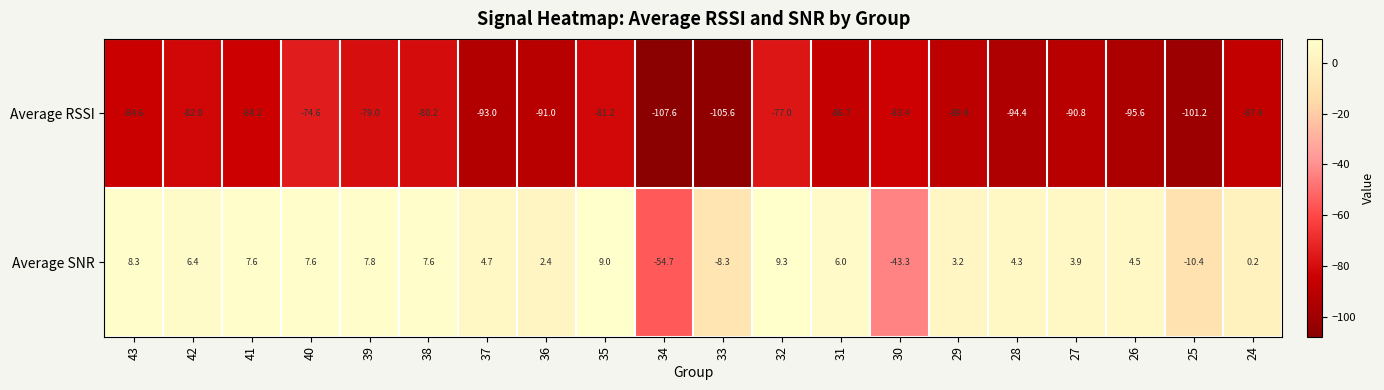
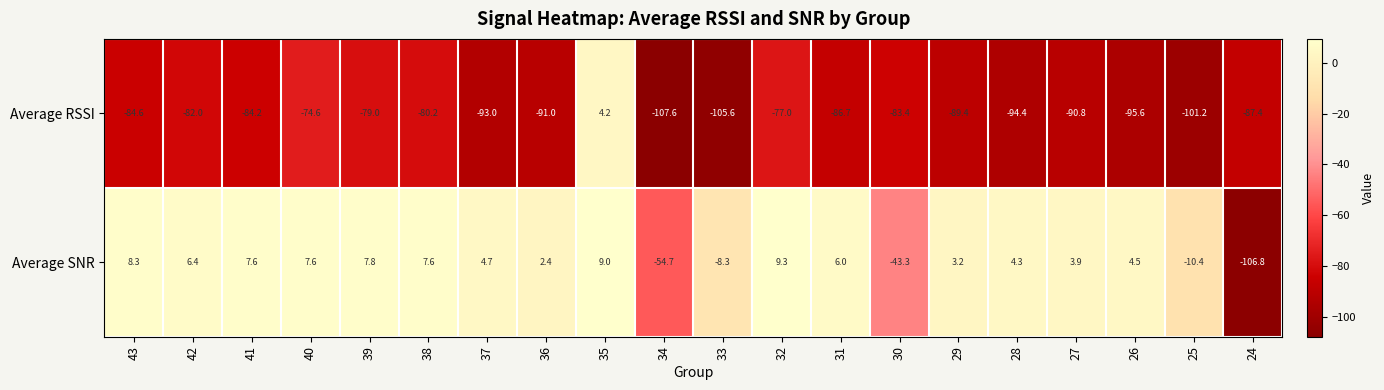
  {
    "Average RSSI": {
      "43": -84.6,
      "42": -82.0,
      "41": -84.2,
      "40": -74.6,
      "39": -79.0,
      "38": -80.2,
      "37": -93.0,
      "36": -91.0,
-     "35": -81.2,
+     "35": 4.2,
      "34": -107.6,
      "33": -105.6,
      "32": -77.0,
      "31": -86.7,
      "30": -83.4,
      "29": -89.4,
      "28": -94.4,
      "27": -90.8,
      "26": -95.6,
      "25": -101.2,
      "24": -87.4
    },
    "Average SNR": {
      "43": 8.3,
      "42": 6.4,
      "41": 7.6,
      "40": 7.6,
      "39": 7.8,
      "38": 7.6,
      "37": 4.7,
      "36": 2.4,
      "35": 9.0,
      "34": -54.7,
      "33": -8.3,
      "32": 9.3,
      "31": 6.0,
      "30": -43.3,
      "29": 3.2,
      "28": 4.3,
      "27": 3.9,
      "26": 4.5,
      "25": -10.4,
-     "24": 0.2
+     "24": -106.8
    }
  }
